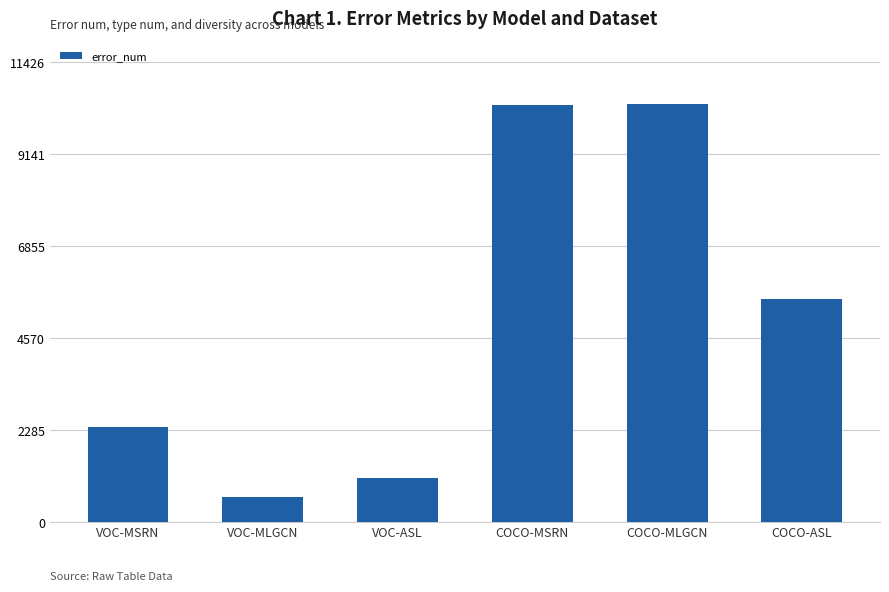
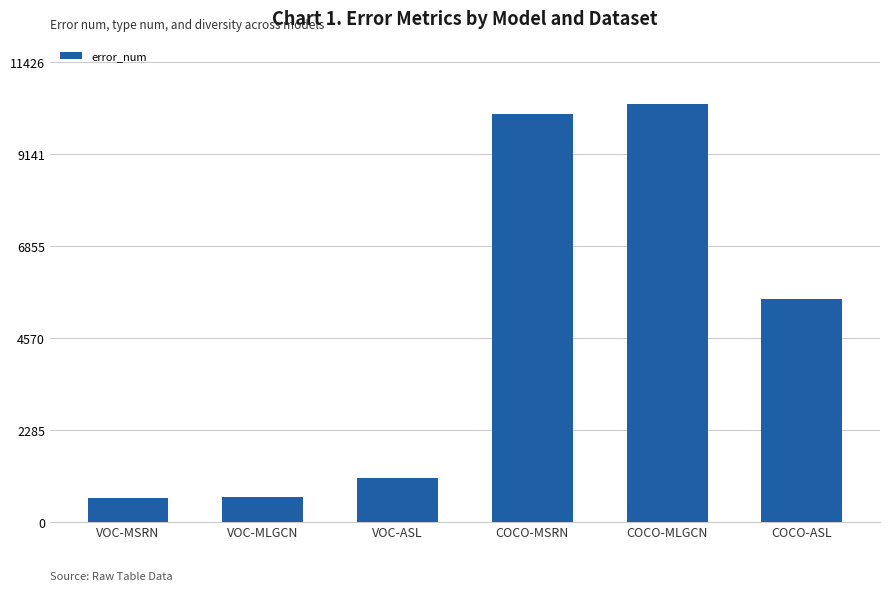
  {
-   "VOC-MSRN": 2400,
+   "VOC-MSRN": 600,
    "VOC-MLGCN": 600,
    "VOC-ASL": 1100,
-   "COCO-MSRN": 10400,
+   "COCO-MSRN": 10100,
    "COCO-MLGCN": 10400,
    "COCO-ASL": 5600
  }
